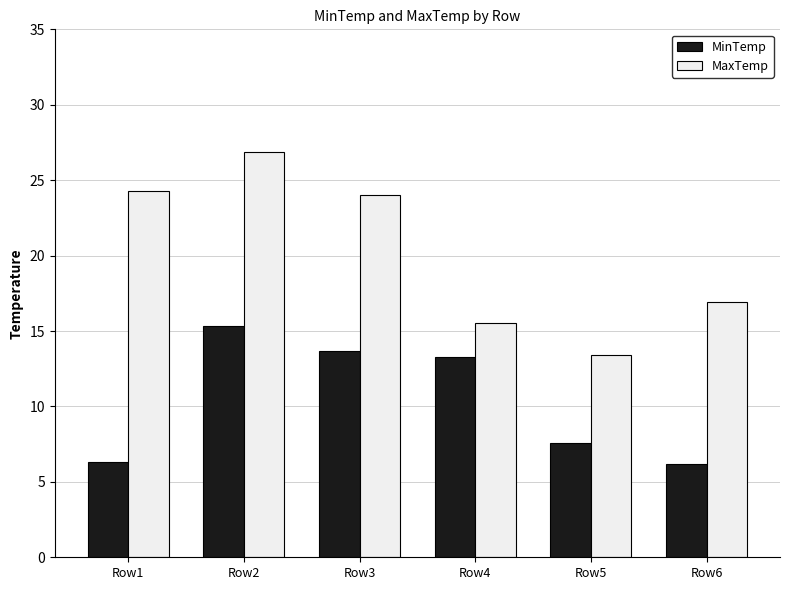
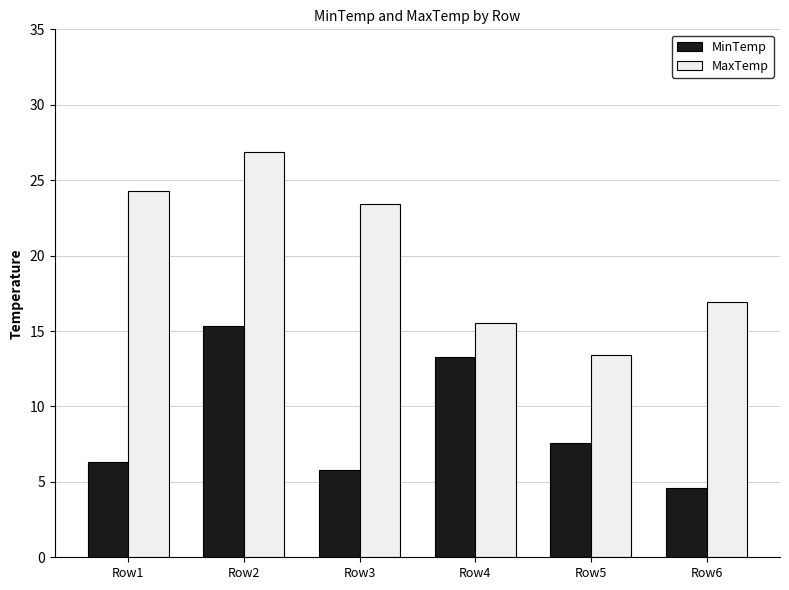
  {
    "MinTemp": {
      "Row1": 6.3,
      "Row2": 15.3,
-     "Row3": 13.7,
+     "Row3": 5.8,
      "Row4": 13.3,
      "Row5": 7.6,
-     "Row6": 6.2
+     "Row6": 4.6
    },
    "MaxTemp": {
      "Row1": 24.3,
      "Row2": 26.9,
-     "Row3": 24.0,
+     "Row3": 23.4,
      "Row4": 15.5,
      "Row5": 13.4,
      "Row6": 16.9
    }
  }
